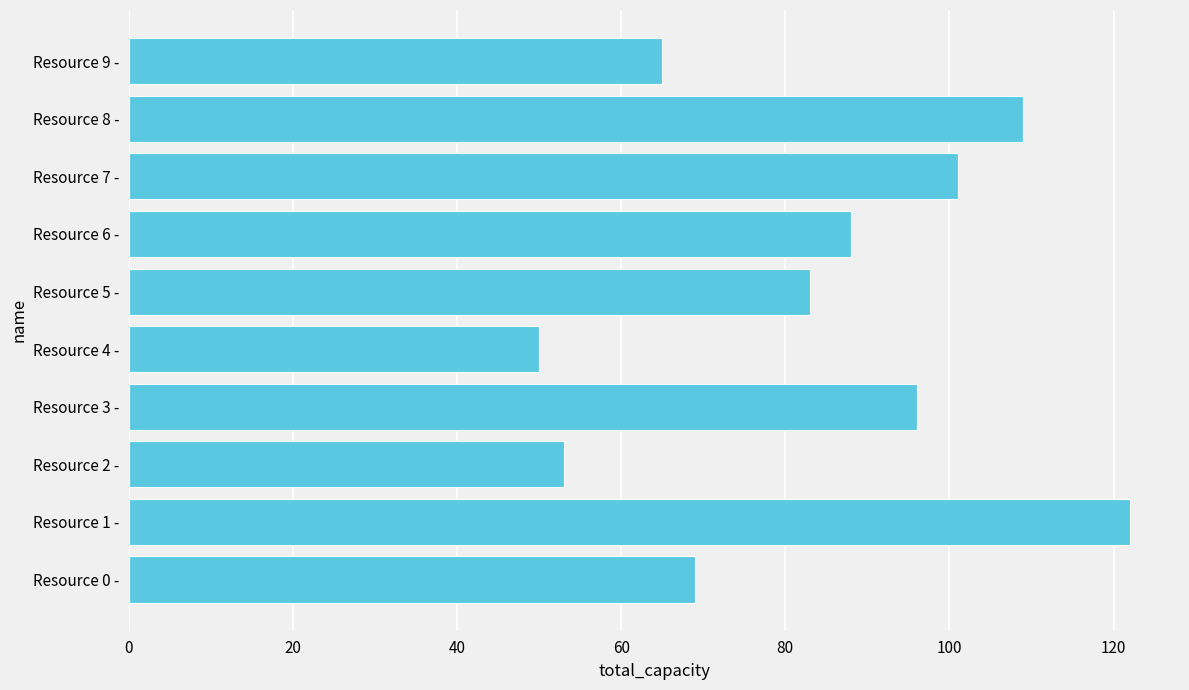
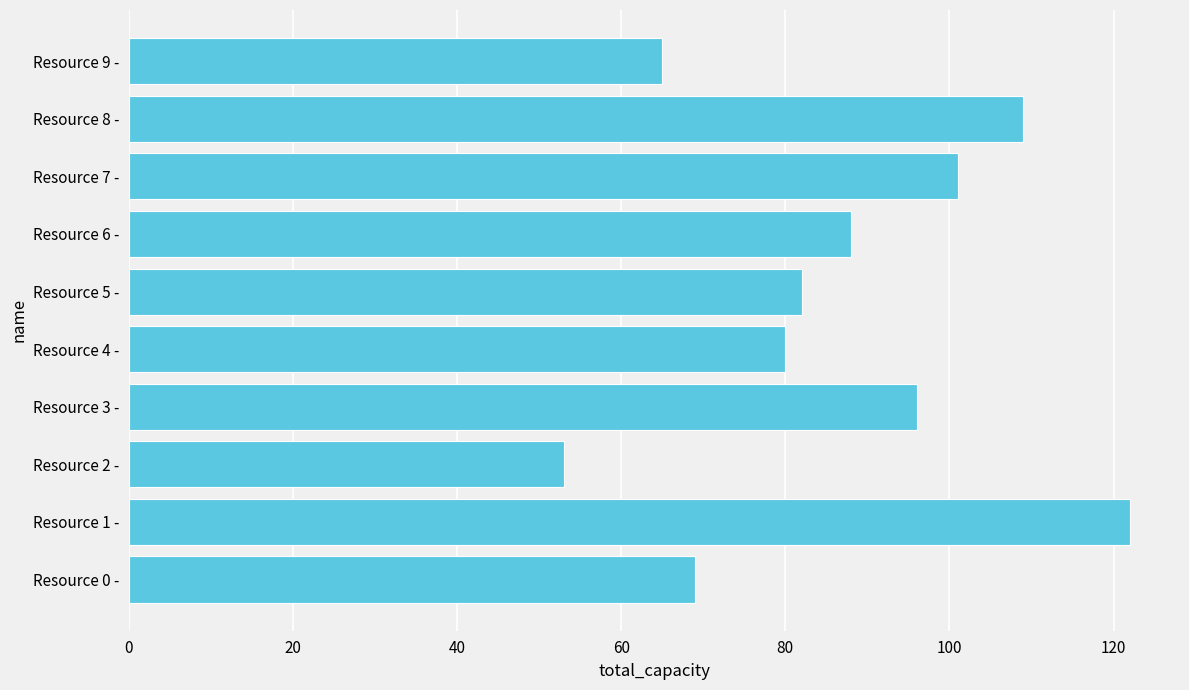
  {
    "Resource 9 -": 65,
    "Resource 8 -": 109,
    "Resource 7 -": 101,
    "Resource 6 -": 88,
-   "Resource 5 -": 83,
-   "Resource 4 -": 50,
+   "Resource 5 -": 82,
+   "Resource 4 -": 80,
    "Resource 3 -": 96,
    "Resource 2 -": 53,
    "Resource 1 -": 122,
    "Resource 0 -": 69
  }
